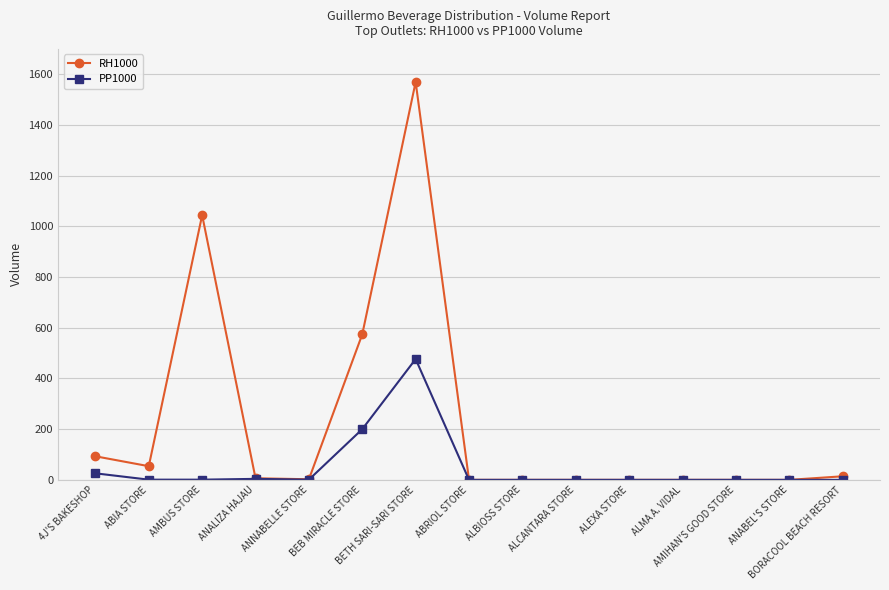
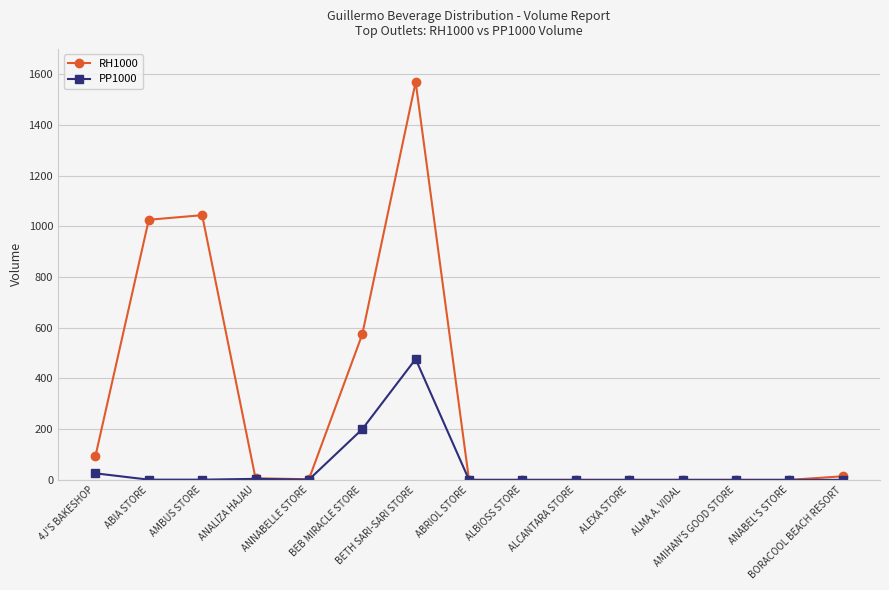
  {
    "RH1000": {
      "4J'S BAKESHOP": 90,
-     "ABIA STORE": 50,
+     "ABIA STORE": 1030,
      "AMBUS STORE": 1040,
      "BEB MIRACLE STORE": 570,
      "BETH SARI-SARI STORE": 1570,
      "BORACOOL BEACH RESORT": 10
    },
    "PP1000": {
      "4J'S BAKESHOP": 30,
      "ABIA STORE": 0,
      "AMBUS STORE": 0,
      "BEB MIRACLE STORE": 200,
      "BETH SARI-SARI STORE": 480,
      "BORACOOL BEACH RESORT": 0
    }
  }
